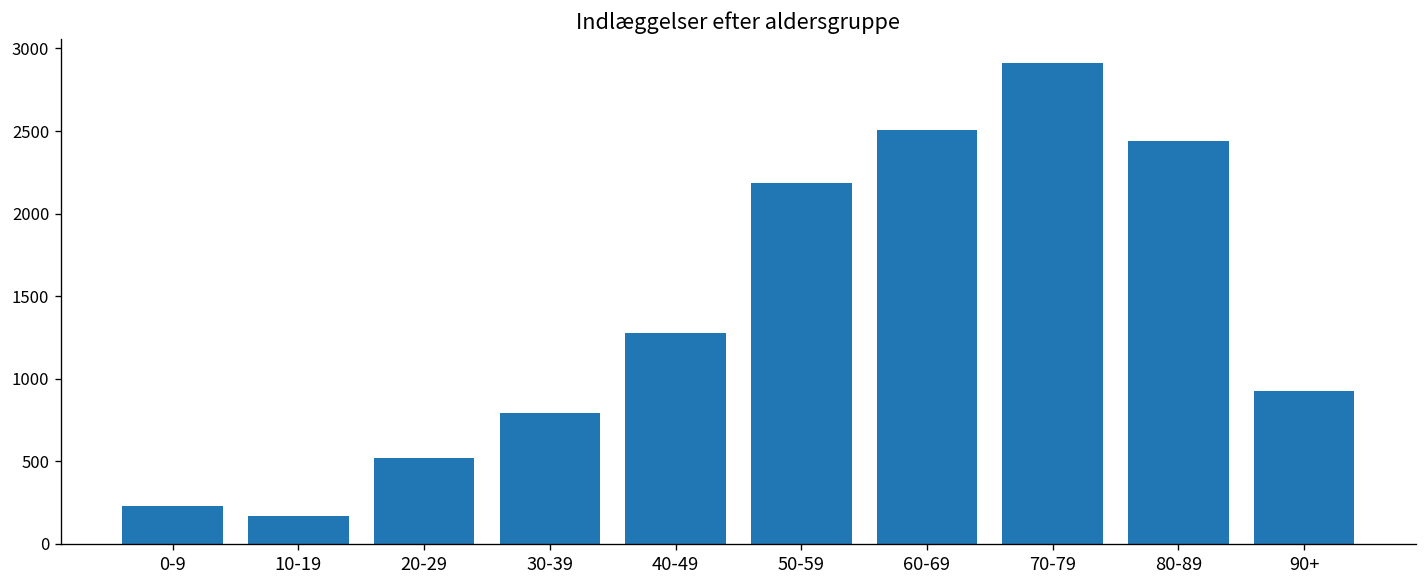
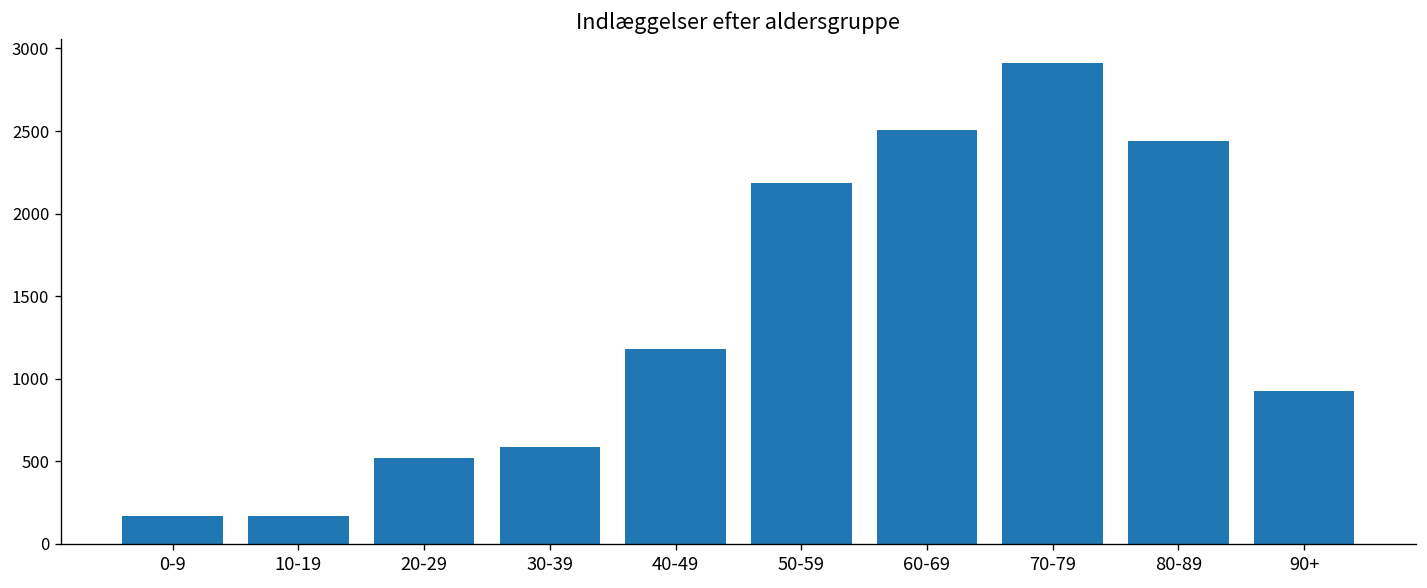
  {
-   "0-9": 230,
+   "0-9": 170,
    "10-19": 170,
    "20-29": 520,
-   "30-39": 790,
-   "40-49": 1280,
+   "30-39": 590,
+   "40-49": 1180,
    "50-59": 2190,
    "60-69": 2510,
    "70-79": 2910,
    "80-89": 2440,
    "90+": 930
  }
